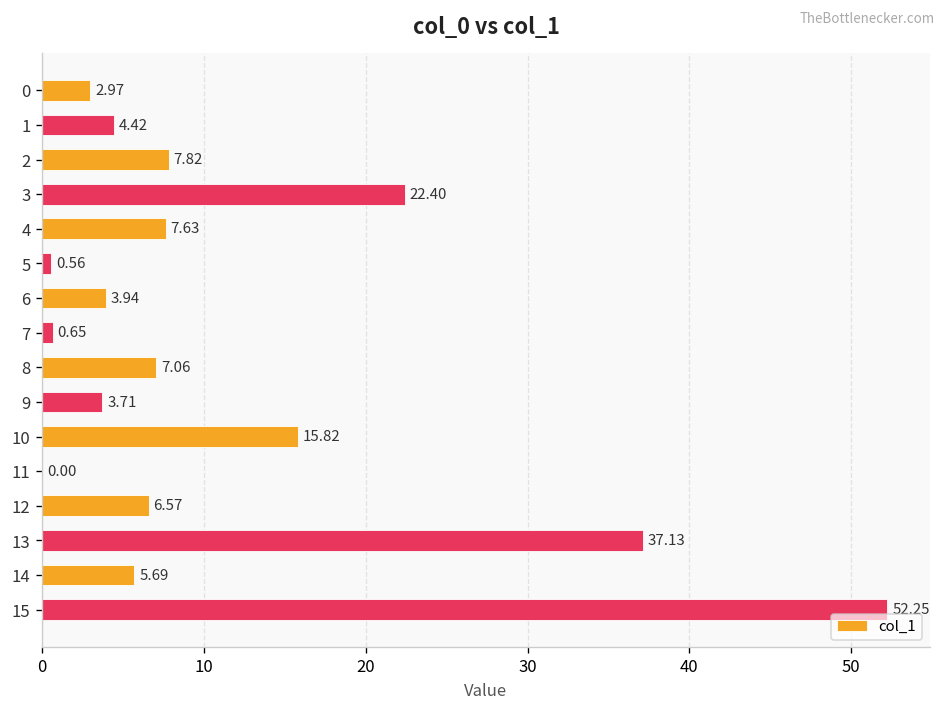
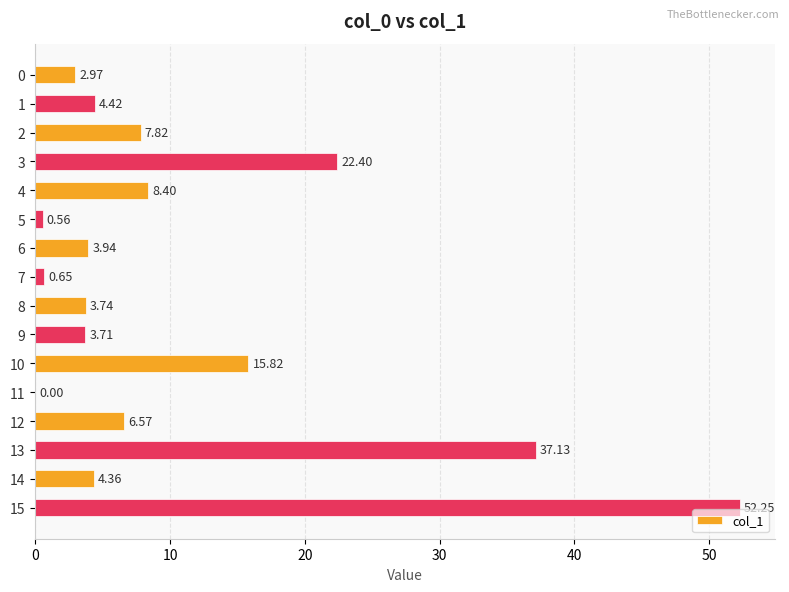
  {
    "0": 2.97,
    "1": 4.42,
    "2": 7.82,
    "3": 22.40,
-   "4": 7.63,
+   "4": 8.40,
    "5": 0.56,
    "6": 3.94,
    "7": 0.65,
-   "8": 7.06,
+   "8": 3.74,
    "9": 3.71,
    "10": 15.82,
    "11": 0.00,
    "12": 6.57,
    "13": 37.13,
-   "14": 5.69
+   "14": 4.36
  }
